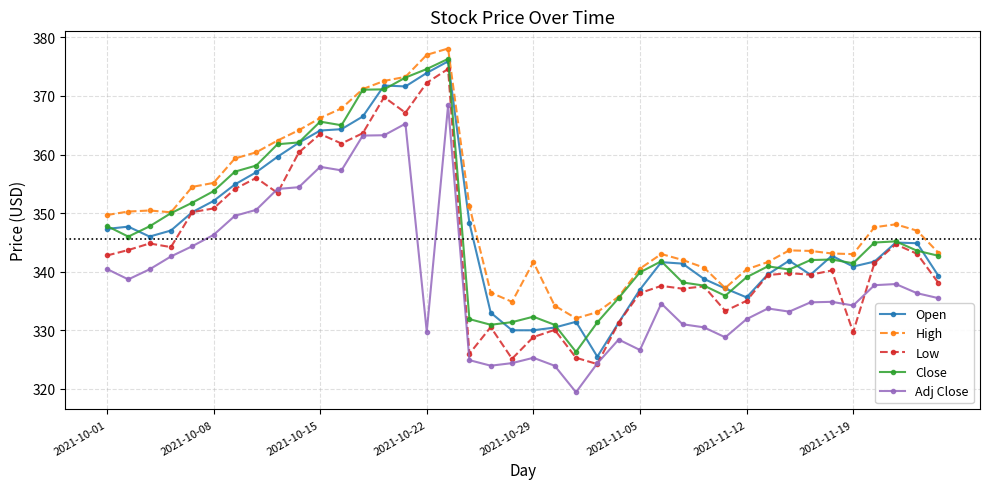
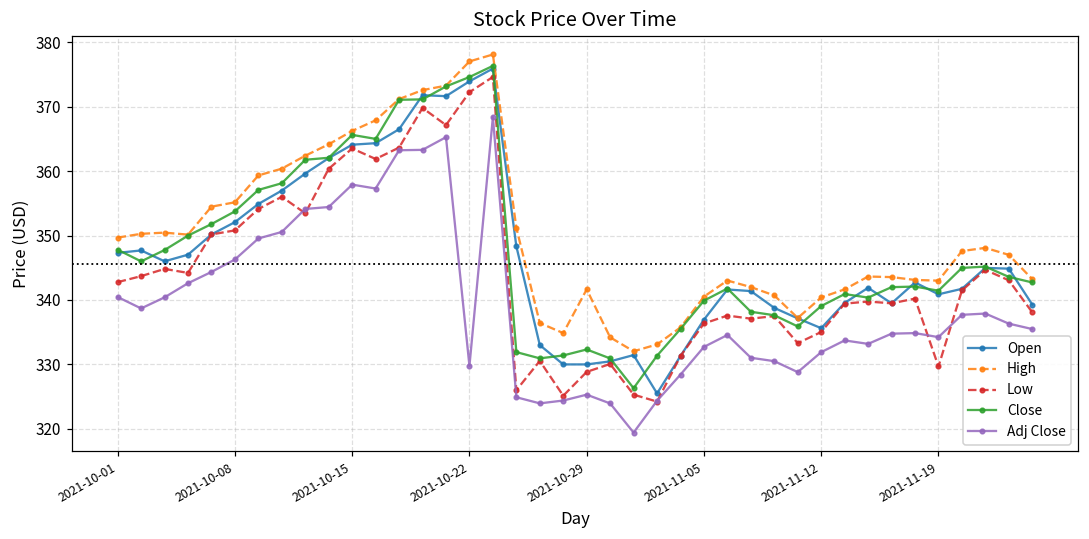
  {
    "Open": {
      "2021-10-01": 347,
      "2021-10-08": 352,
      "2021-10-15": 364,
      "2021-10-22": 374,
      "2021-10-29": 330,
      "2021-11-05": 337,
      "2021-11-12": 336,
      "2021-11-19": 341
    },
    "High": {
      "2021-10-01": 350,
      "2021-10-08": 355,
      "2021-10-15": 366,
      "2021-10-22": 377,
      "2021-10-29": 342,
      "2021-11-05": 341,
      "2021-11-12": 340,
      "2021-11-19": 343
    },
    "Low": {
      "2021-10-01": 343,
      "2021-10-08": 351,
      "2021-10-15": 364,
      "2021-10-22": 372,
      "2021-10-29": 329,
      "2021-11-05": 336,
      "2021-11-12": 335,
      "2021-11-19": 330
    },
    "Close": {
      "2021-10-01": 348,
      "2021-10-08": 354,
      "2021-10-15": 366,
      "2021-10-22": 375,
      "2021-10-29": 332,
      "2021-11-05": 340,
      "2021-11-12": 339,
      "2021-11-19": 341
    },
    "Adj Close": {
      "2021-10-01": 340,
      "2021-10-08": 346,
      "2021-10-15": 358,
      "2021-10-22": 330,
      "2021-10-29": 325,
-     "2021-11-05": 327,
+     "2021-11-05": 333,
      "2021-11-12": 332,
      "2021-11-19": 334
    }
  }
